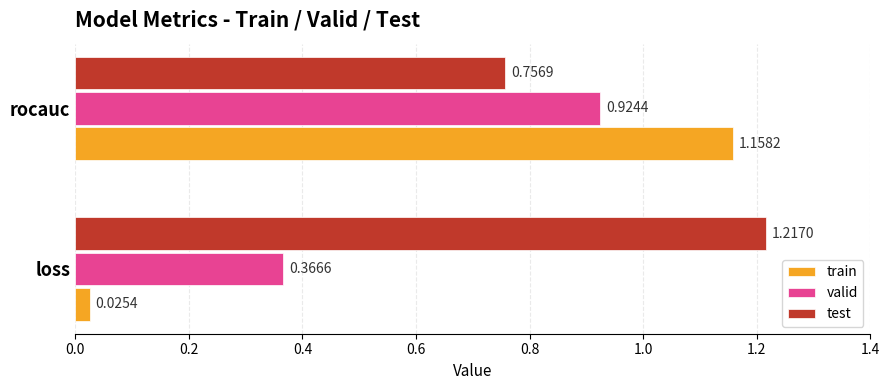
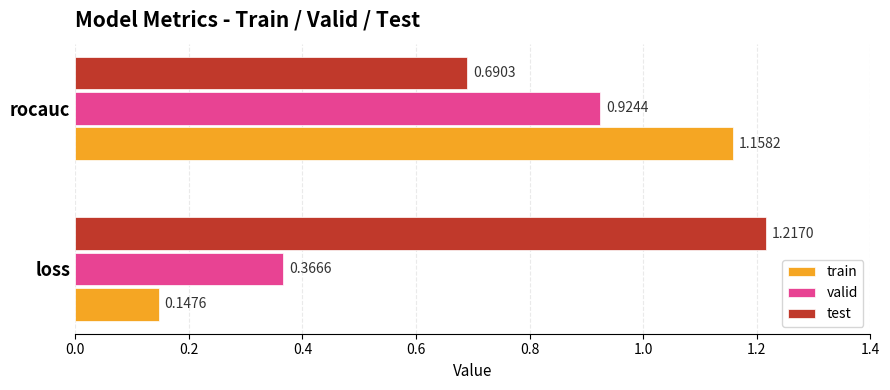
  {
    "train": {
      "rocauc": 1.1582,
-     "loss": 0.0254
+     "loss": 0.1476
    },
    "valid": {
      "rocauc": 0.9244,
      "loss": 0.3666
    },
    "test": {
-     "rocauc": 0.7569,
+     "rocauc": 0.6903,
      "loss": 1.2170
    }
  }
